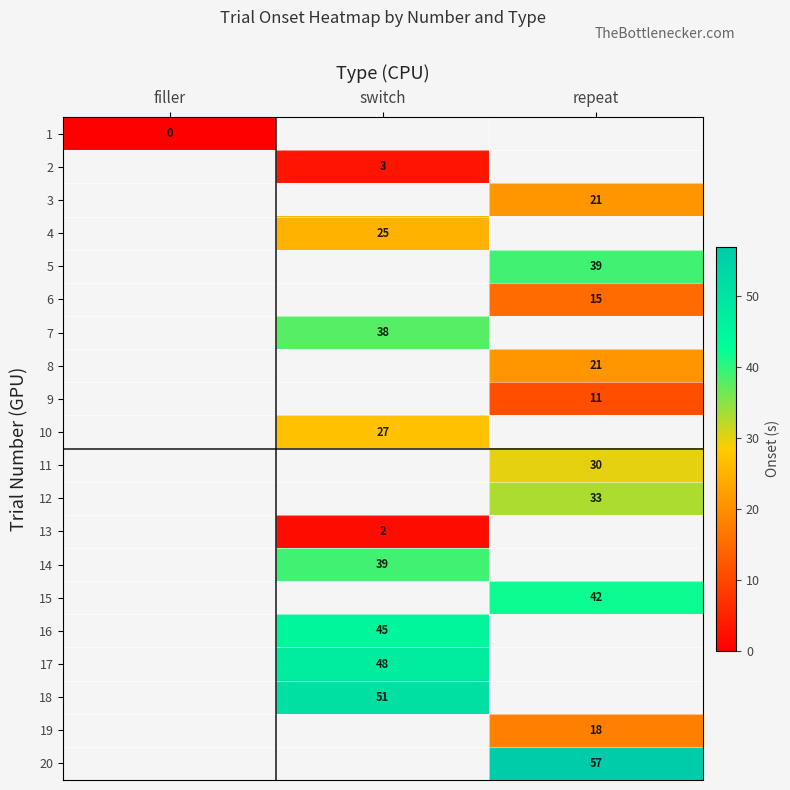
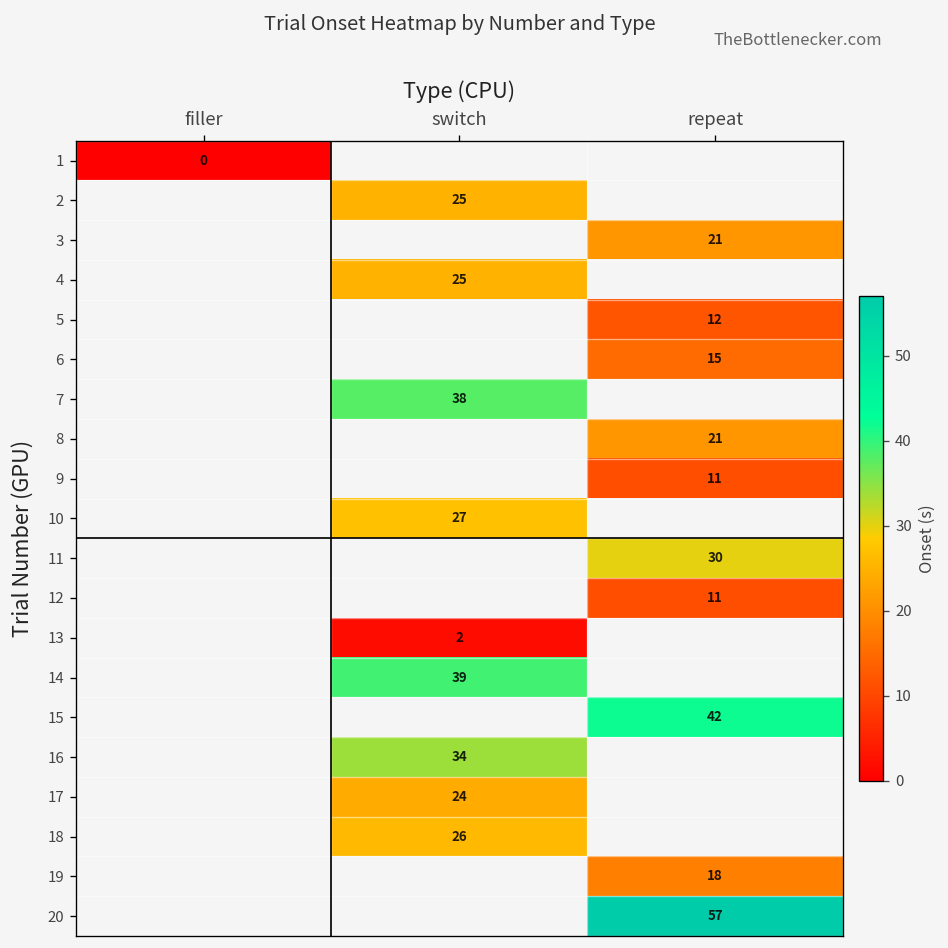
  {
    "1": {
      "filler": 0
    },
    "2": {
-     "switch": 3
+     "switch": 25
    },
    "3": {
      "repeat": 21
    },
    "4": {
      "switch": 25
    },
    "5": {
-     "repeat": 39
+     "repeat": 12
    },
    "6": {
      "repeat": 15
    },
    "7": {
      "switch": 38
    },
    "8": {
      "repeat": 21
    },
    "9": {
      "repeat": 11
    },
    "10": {
      "switch": 27
    },
    "11": {
      "repeat": 30
    },
    "12": {
-     "repeat": 33
+     "repeat": 11
    },
    "13": {
      "switch": 2
    },
    "14": {
      "switch": 39
    },
    "15": {
      "repeat": 42
    },
    "16": {
-     "switch": 45
+     "switch": 34
    },
    "17": {
-     "switch": 48
+     "switch": 24
    },
    "18": {
-     "switch": 51
+     "switch": 26
    },
    "19": {
      "repeat": 18
    },
    "20": {
      "repeat": 57
    }
  }
